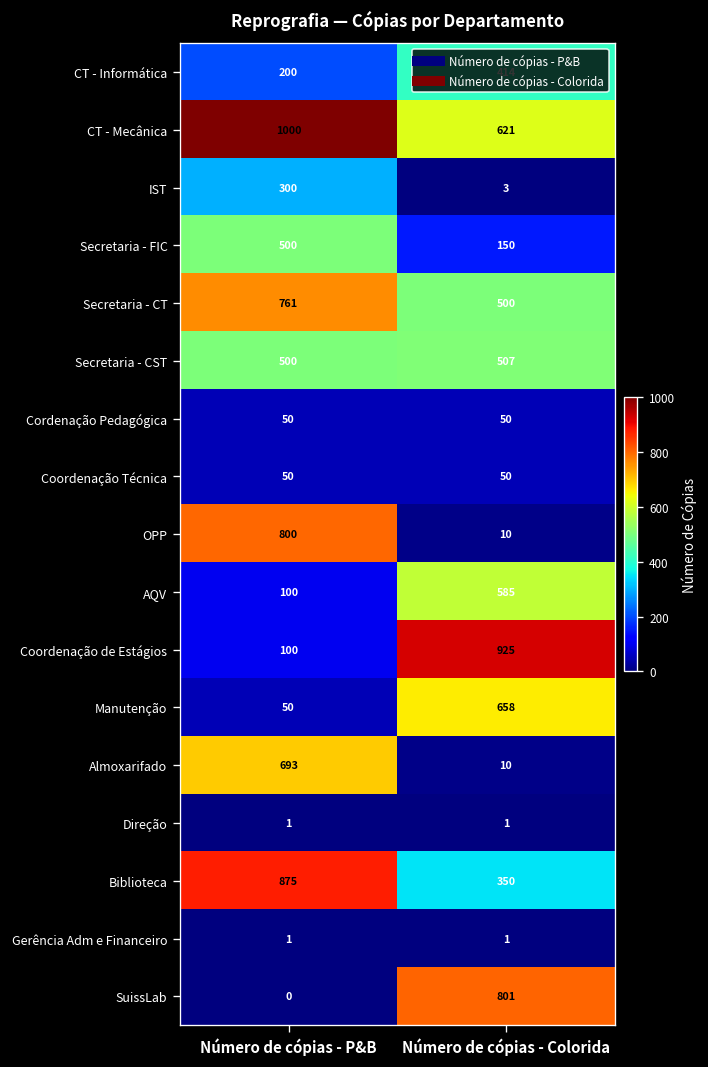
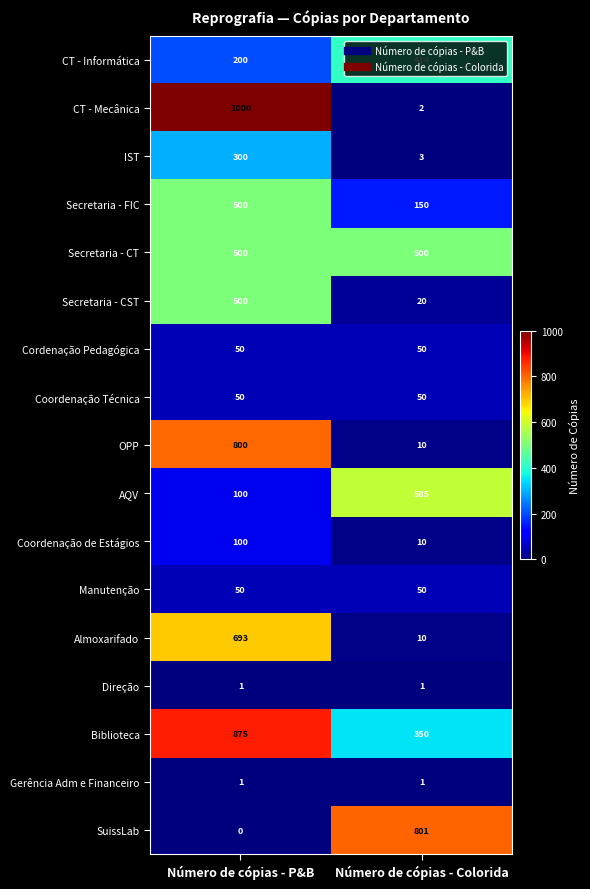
  {
    "CT - Informática": {
      "Número de cópias - P&B": 200
    },
    "CT - Mecânica": {
      "Número de cópias - P&B": 1000,
-     "Número de cópias - Colorida": 621
+     "Número de cópias - Colorida": 2
    },
    "IST": {
      "Número de cópias - P&B": 300,
      "Número de cópias - Colorida": 3
    },
    "Secretaria - FIC": {
      "Número de cópias - P&B": 500,
      "Número de cópias - Colorida": 150
    },
    "Secretaria - CT": {
-     "Número de cópias - P&B": 761,
+     "Número de cópias - P&B": 500,
      "Número de cópias - Colorida": 500
    },
    "Secretaria - CST": {
      "Número de cópias - P&B": 500,
-     "Número de cópias - Colorida": 507
+     "Número de cópias - Colorida": 20
    },
    "Cordenação Pedagógica": {
      "Número de cópias - P&B": 50,
      "Número de cópias - Colorida": 50
    },
    "Coordenação Técnica": {
      "Número de cópias - P&B": 50,
      "Número de cópias - Colorida": 50
    },
    "OPP": {
      "Número de cópias - P&B": 800,
      "Número de cópias - Colorida": 10
    },
    "AQV": {
      "Número de cópias - P&B": 100,
      "Número de cópias - Colorida": 585
    },
    "Coordenação de Estágios": {
      "Número de cópias - P&B": 100,
-     "Número de cópias - Colorida": 925
+     "Número de cópias - Colorida": 10
    },
    "Manutenção": {
      "Número de cópias - P&B": 50,
-     "Número de cópias - Colorida": 658
+     "Número de cópias - Colorida": 50
    },
    "Almoxarifado": {
      "Número de cópias - P&B": 693,
      "Número de cópias - Colorida": 10
    },
    "Direção": {
      "Número de cópias - P&B": 1,
      "Número de cópias - Colorida": 1
    },
    "Biblioteca": {
      "Número de cópias - P&B": 875,
      "Número de cópias - Colorida": 350
    },
    "Gerência Adm e Financeiro": {
      "Número de cópias - P&B": 1,
      "Número de cópias - Colorida": 1
    },
    "SuissLab": {
      "Número de cópias - P&B": 0,
      "Número de cópias - Colorida": 801
    }
  }
